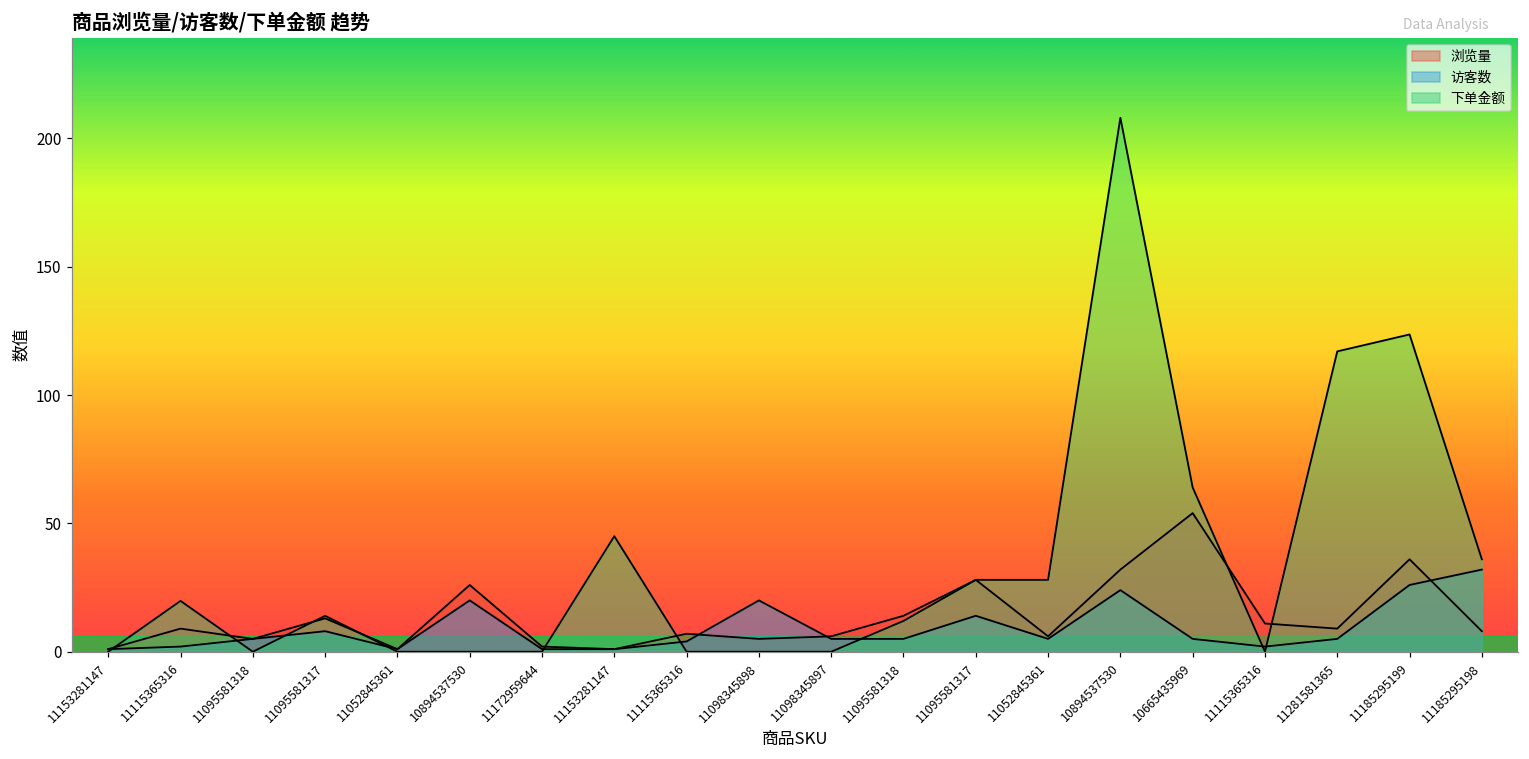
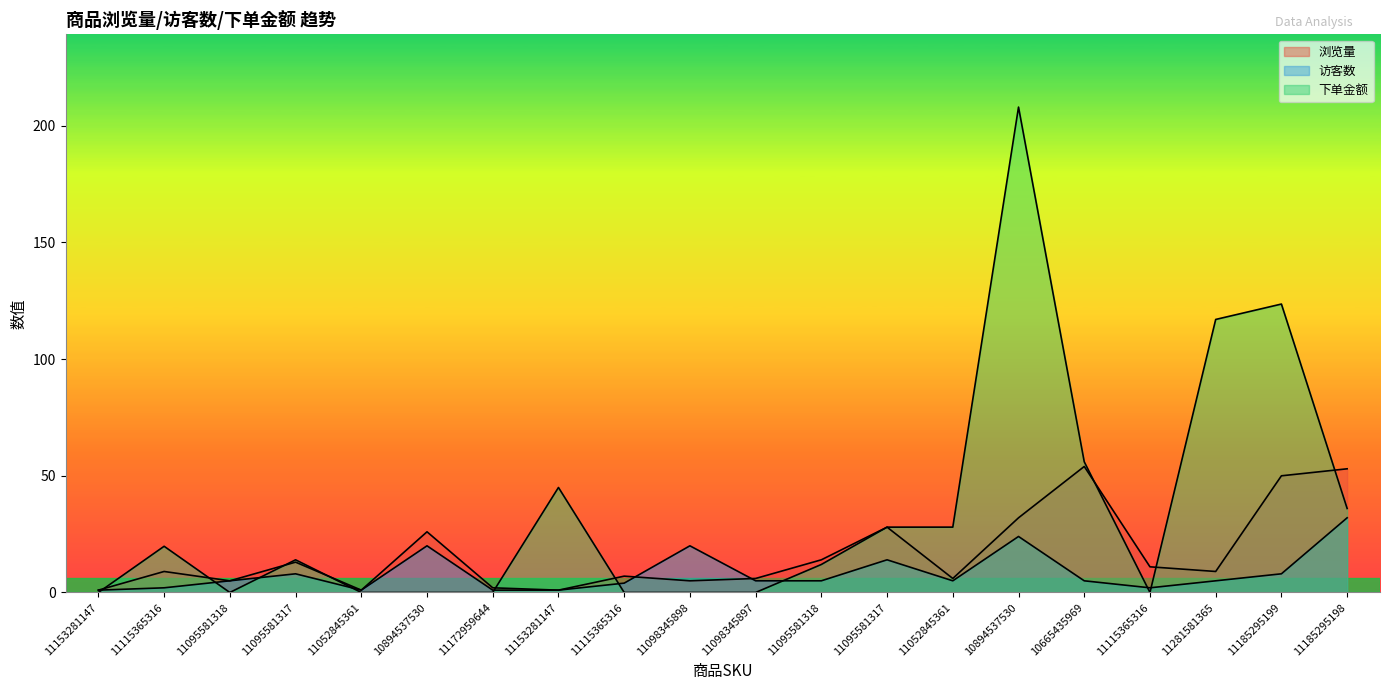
  {
    "浏览量": {
      "10665435969": 54,
      "11281581365": 9,
-     "11185295199": 36,
-     "11185295198": 8
+     "11185295199": 50,
+     "11185295198": 53
    },
    "访客数": {
      "11098345898": 20,
-     "11185295199": 26,
+     "11185295199": 8,
      "11185295198": 32
    },
    "下单金额": {
-     "10665435969": 64,
+     "10665435969": 56,
      "11281581365": 117,
      "11185295199": 124,
      "11185295198": 36
    }
  }
